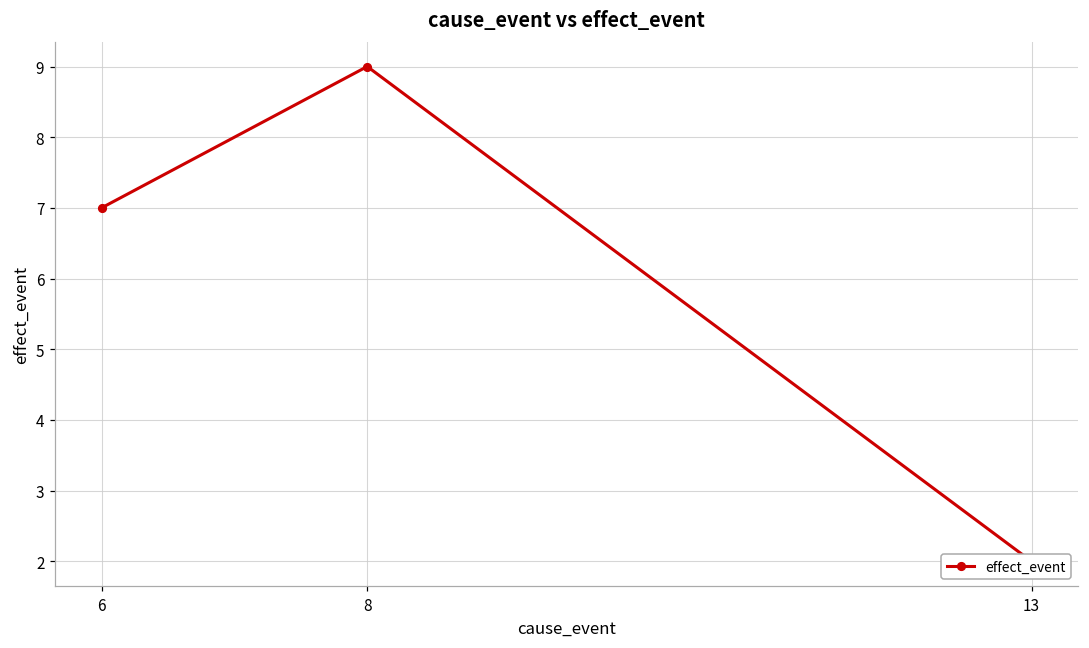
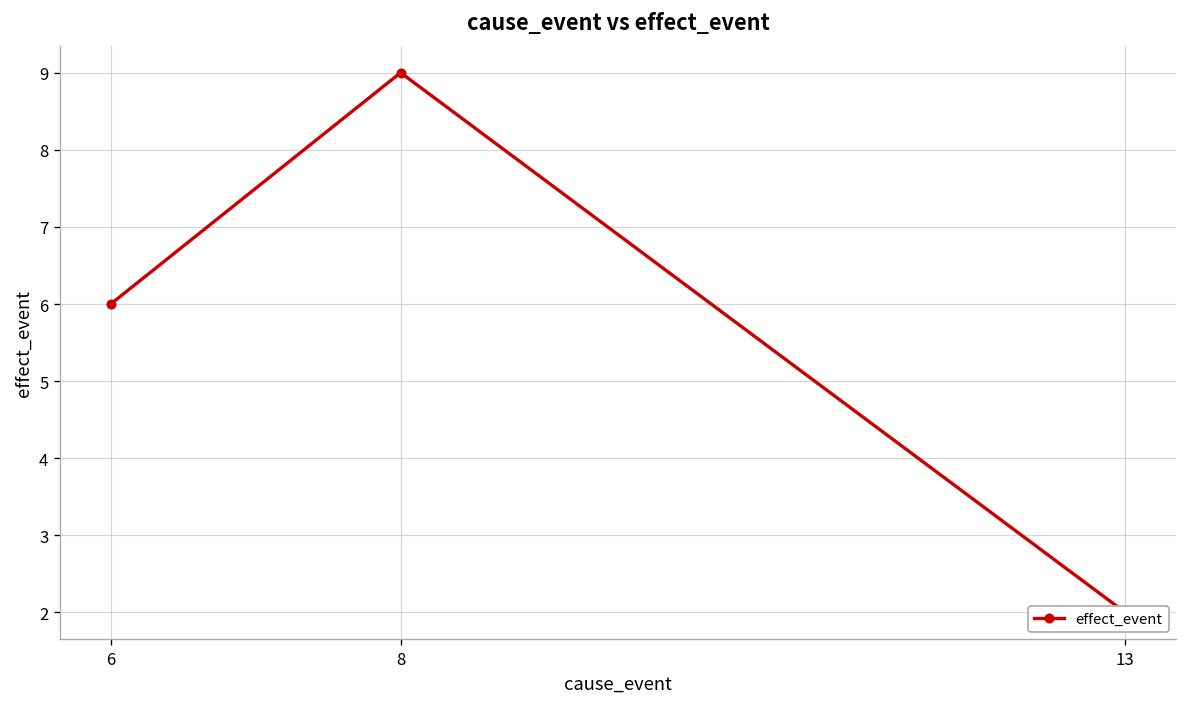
  {
-   "6": 7,
+   "6": 6,
    "8": 9
  }
